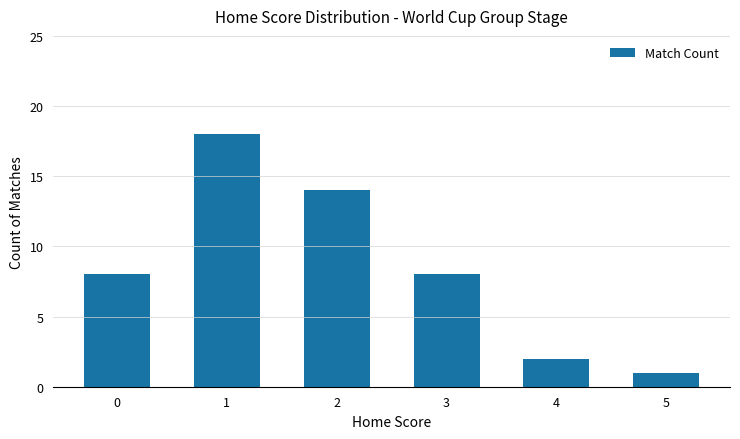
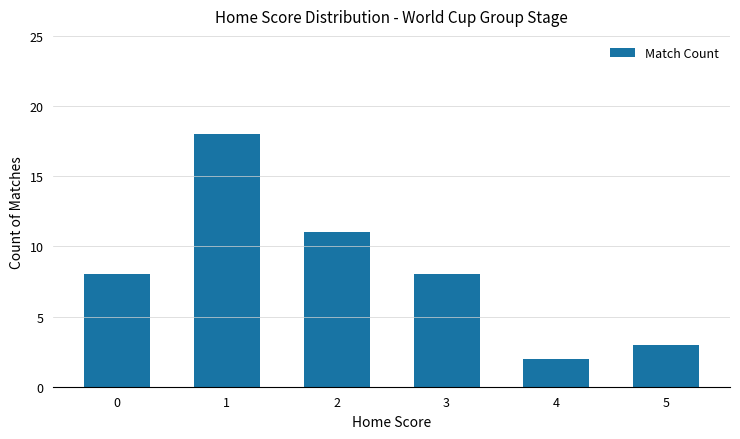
  {
    "0": 8,
    "1": 18,
-   "2": 14,
+   "2": 11,
    "3": 8,
    "4": 2,
-   "5": 1
+   "5": 3
  }
